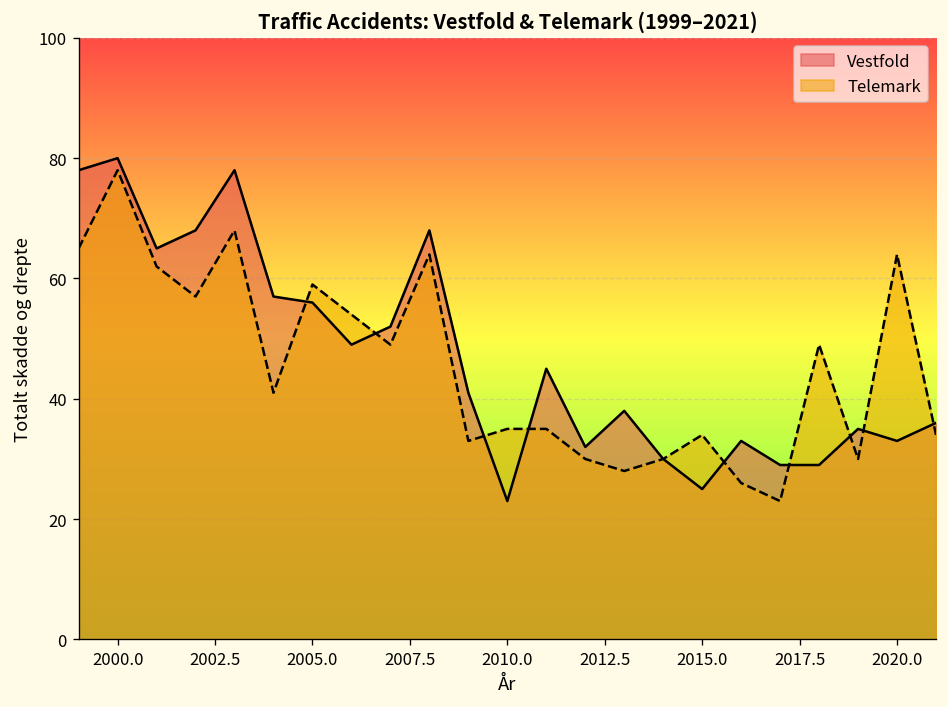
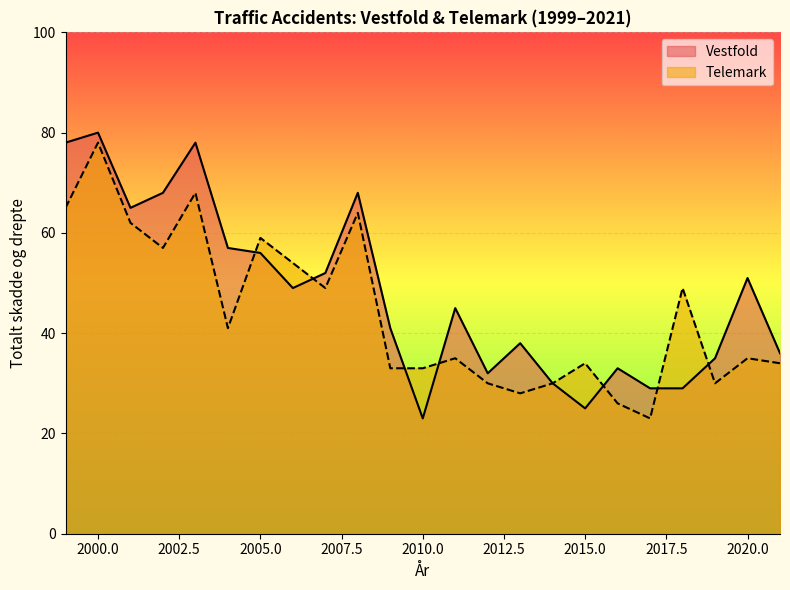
  {
    "Vestfold": {
      "2000.0": 80,
      "2005.0": 56,
      "2010.0": 23,
      "2015.0": 25,
-     "2020.0": 33
+     "2020.0": 51
    },
    "Telemark": {
      "2000.0": 78,
      "2005.0": 59,
-     "2010.0": 35,
+     "2010.0": 33,
      "2015.0": 34,
-     "2020.0": 64
+     "2020.0": 35
    }
  }
